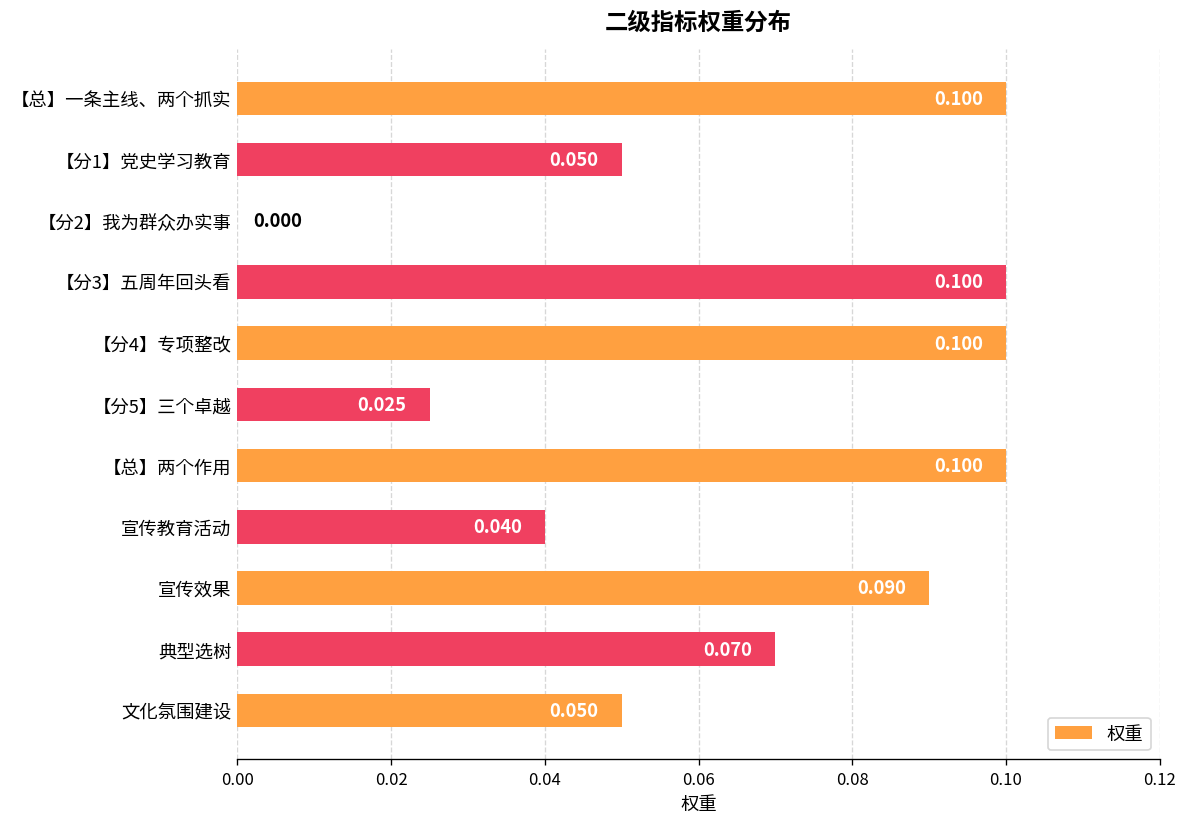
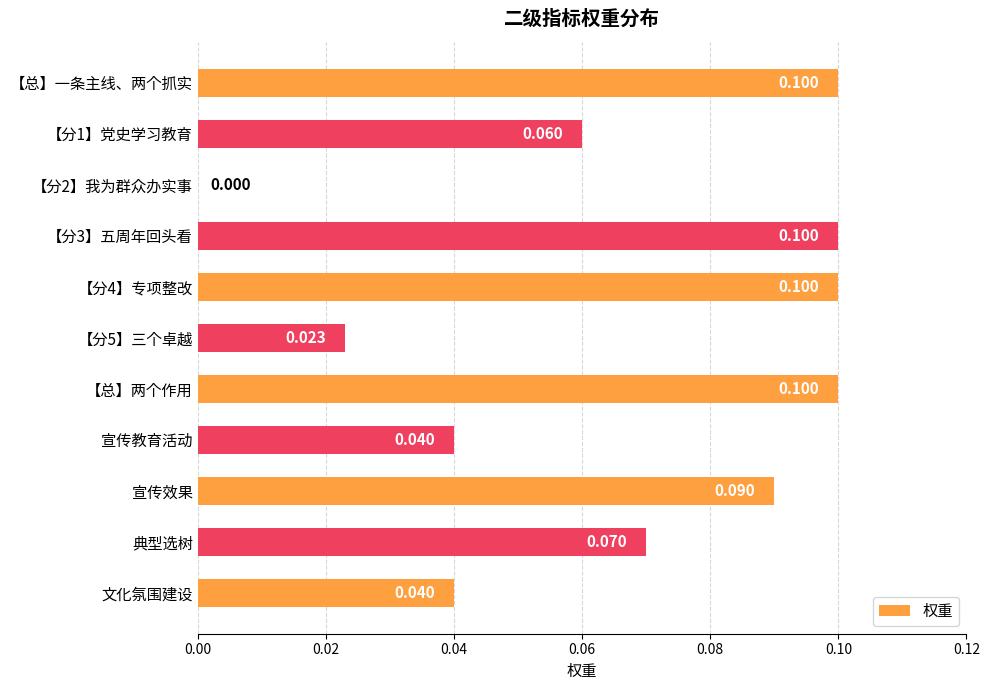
  {
    "【总】一条主线、两个抓实": 0.100,
-   "【分1】党史学习教育": 0.050,
+   "【分1】党史学习教育": 0.060,
    "【分2】我为群众办实事": 0.000,
    "【分3】五周年回头看": 0.100,
    "【分4】专项整改": 0.100,
-   "【分5】三个卓越": 0.025,
+   "【分5】三个卓越": 0.023,
    "【总】两个作用": 0.100,
    "宣传教育活动": 0.040,
    "宣传效果": 0.090,
    "典型选树": 0.070,
-   "文化氛围建设": 0.050
+   "文化氛围建设": 0.040
  }
